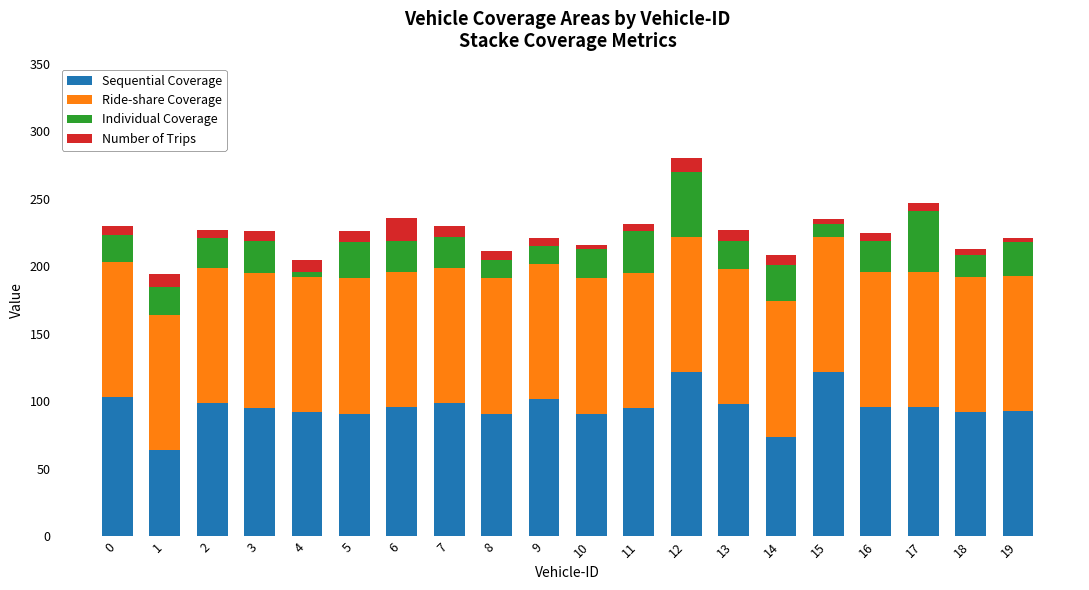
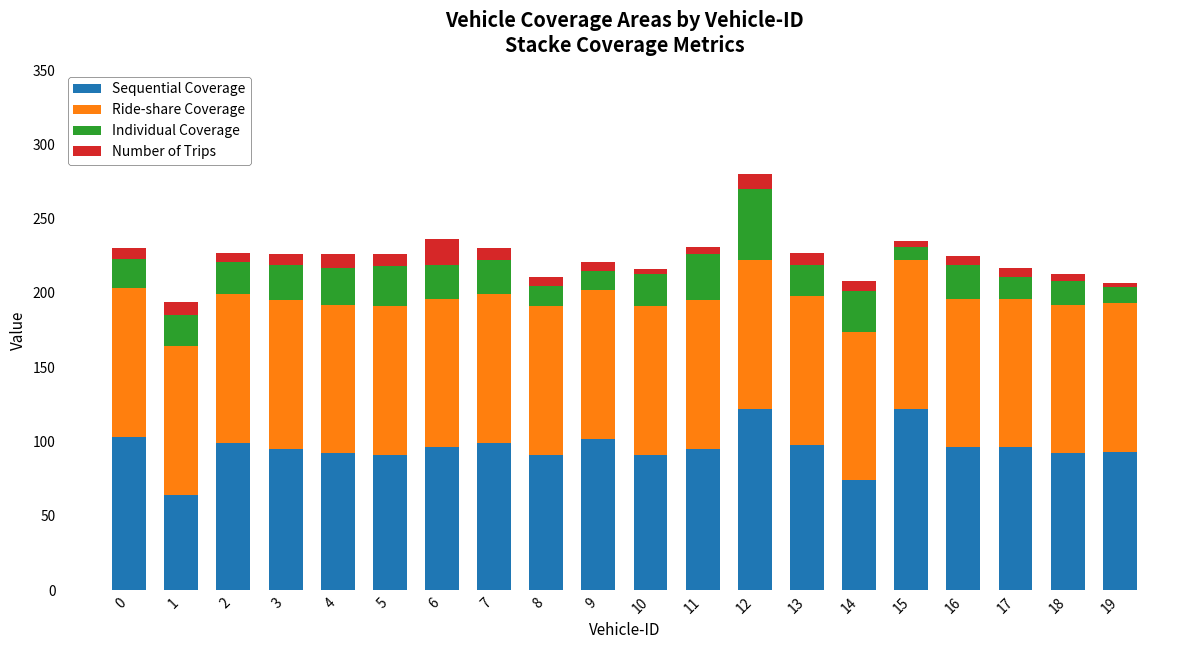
  {
    "Sequential Coverage": {
      "0": 103,
      "1": 64,
      "2": 99,
      "3": 95,
      "4": 92,
      "5": 91,
      "6": 96,
      "7": 99,
      "8": 91,
      "9": 102,
      "10": 91,
      "11": 95,
      "12": 122,
      "13": 98,
      "14": 74,
      "15": 122,
      "16": 96,
      "17": 96,
      "18": 92,
      "19": 93
    },
    "Ride-share Coverage": {
      "0": 100,
      "1": 100,
      "2": 100,
      "3": 100,
      "4": 100,
      "5": 100,
      "6": 100,
      "7": 100,
      "8": 100,
      "9": 100,
      "10": 100,
      "11": 100,
      "12": 100,
      "13": 100,
      "14": 100,
      "15": 100,
      "16": 100,
      "17": 100,
      "18": 100,
      "19": 100
    },
    "Individual Coverage": {
      "0": 20,
      "1": 21,
      "2": 22,
      "3": 24,
-     "4": 4,
+     "4": 25,
      "5": 27,
      "6": 23,
      "7": 23,
      "8": 14,
      "9": 13,
      "10": 22,
      "11": 31,
      "12": 48,
      "13": 21,
      "14": 27,
      "15": 9,
      "16": 23,
-     "17": 45,
+     "17": 15,
      "18": 16,
-     "19": 25
+     "19": 11
    },
    "Number of Trips": {
      "0": 7,
      "1": 9,
      "2": 6,
      "3": 7,
      "4": 9,
      "5": 8,
      "6": 17,
      "7": 8,
      "8": 6,
      "9": 6,
      "10": 3,
      "11": 5,
      "12": 10,
      "13": 8,
      "14": 7,
      "15": 4,
      "16": 6,
      "17": 6,
      "18": 5,
      "19": 3
    }
  }
